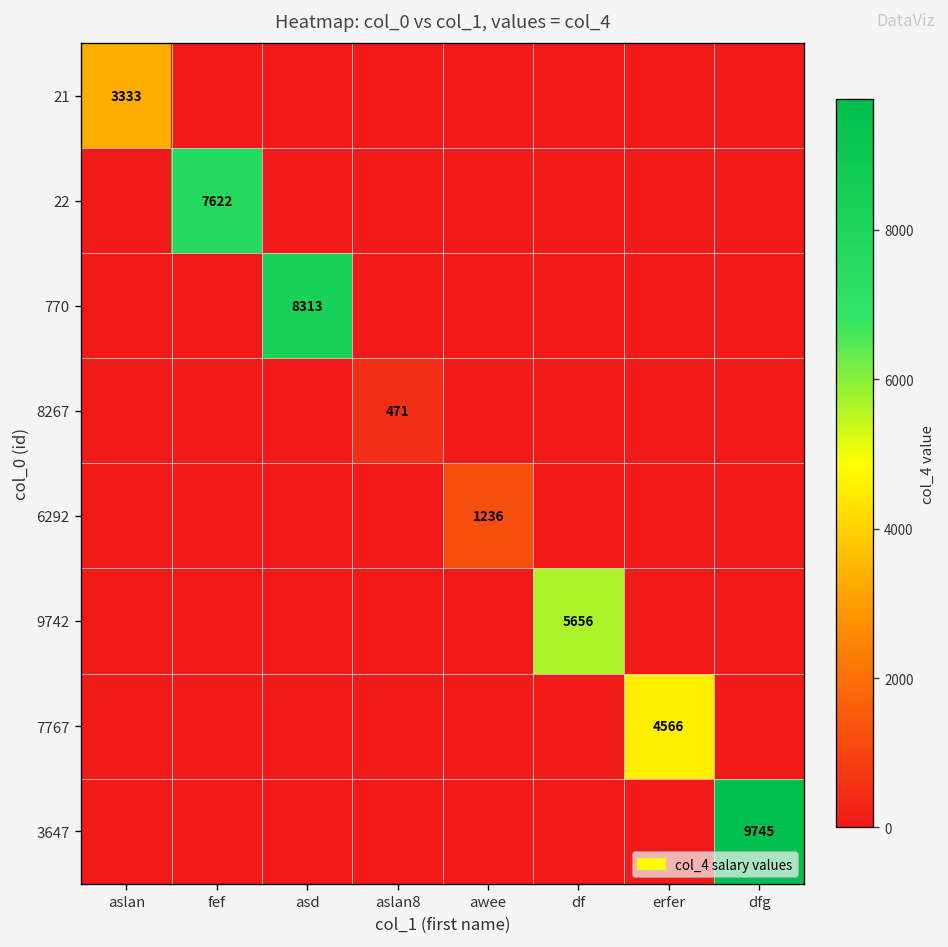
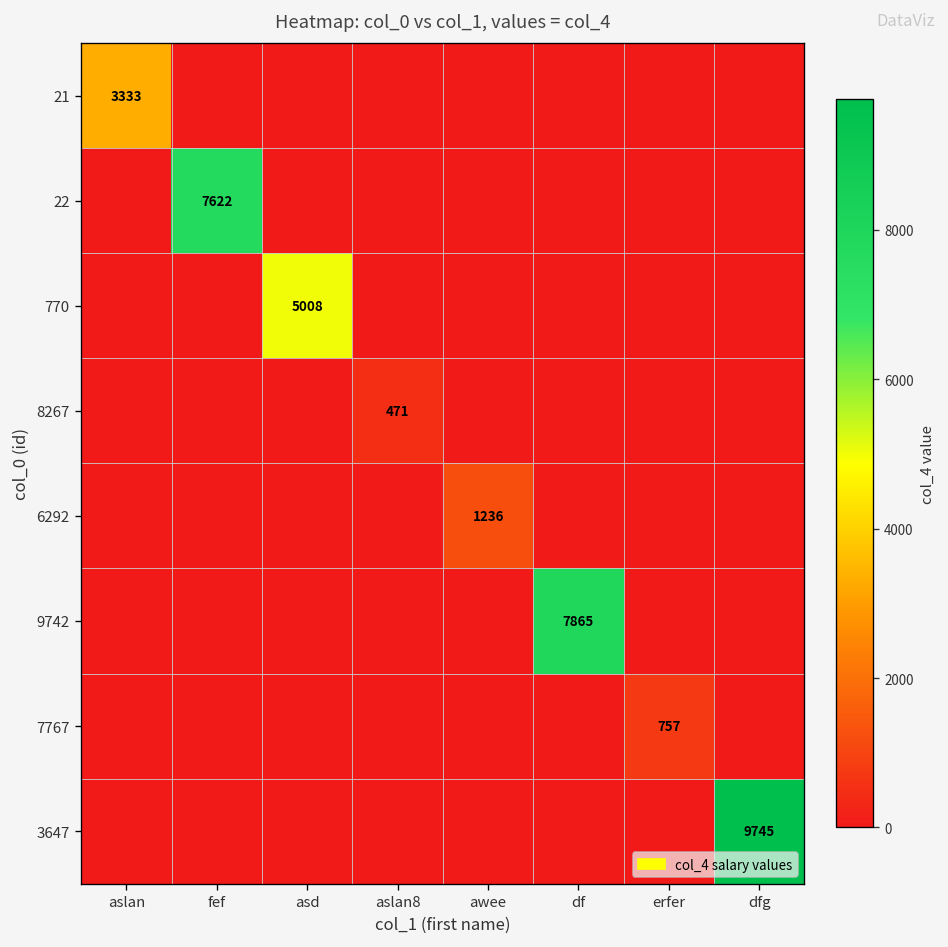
  {
    "21": {
      "aslan": 3333
    },
    "22": {
      "fef": 7622
    },
    "770": {
-     "asd": 8313
+     "asd": 5008
    },
    "8267": {
      "aslan8": 471
    },
    "6292": {
      "awee": 1236
    },
    "9742": {
-     "df": 5656
+     "df": 7865
    },
    "7767": {
-     "erfer": 4566
+     "erfer": 757
    },
    "3647": {
      "dfg": 9745
    }
  }
